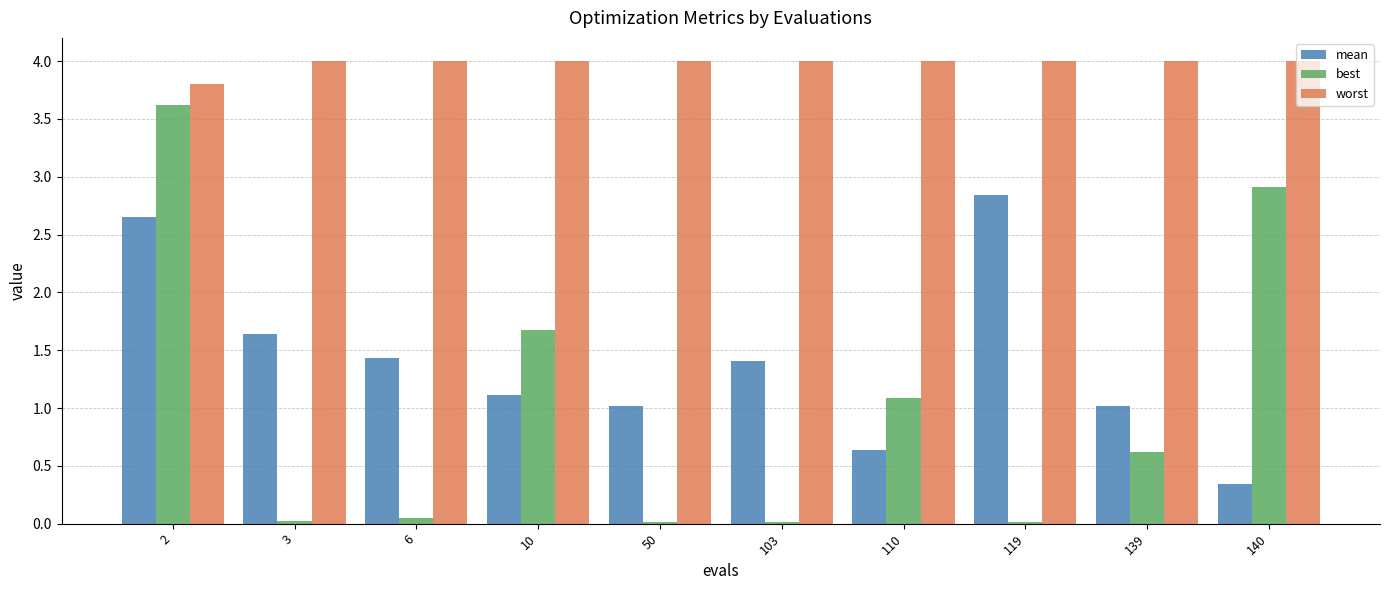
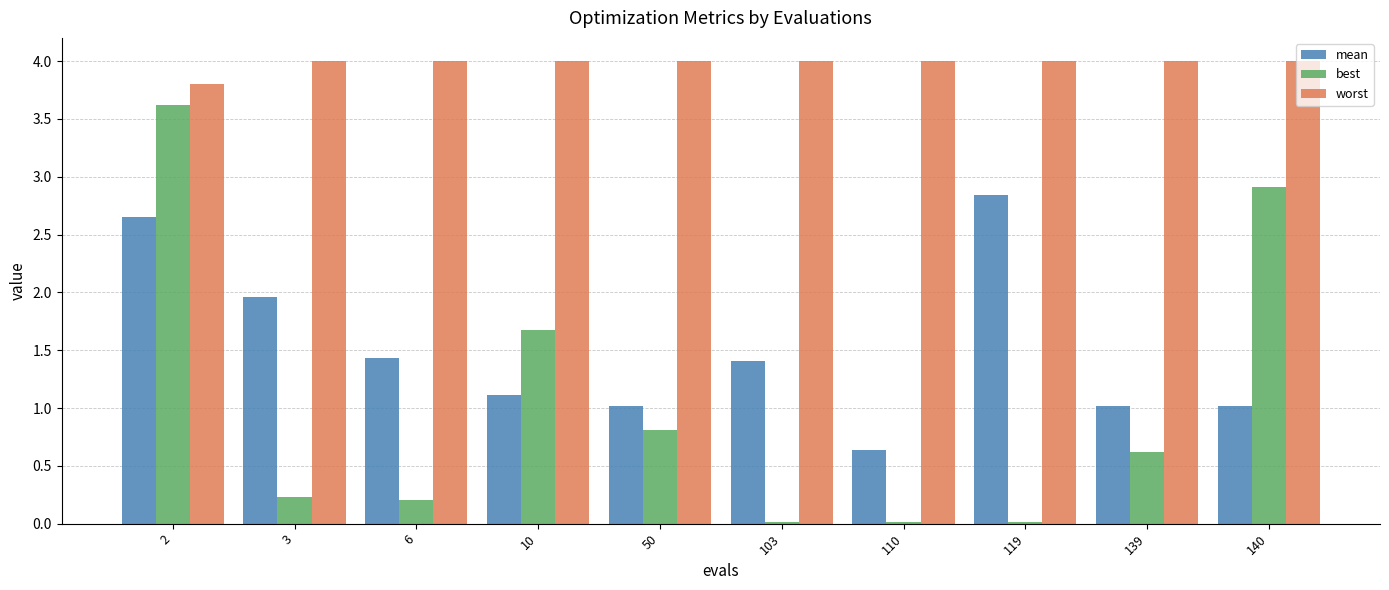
  {
    "mean": {
      "2": 2.65,
-     "3": 1.64,
+     "3": 1.96,
      "6": 1.43,
      "10": 1.11,
      "50": 1.02,
      "103": 1.41,
      "110": 0.64,
      "119": 2.84,
      "139": 1.02,
-     "140": 0.35
+     "140": 1.02
    },
    "best": {
      "2": 3.62,
-     "3": 0.02,
-     "6": 0.05,
+     "3": 0.23,
+     "6": 0.21,
      "10": 1.67,
-     "50": 0.01,
-     "110": 1.09,
+     "50": 0.81,
+     "110": 0.01,
      "139": 0.62,
      "140": 2.91
    },
    "worst": {
      "2": 3.81,
      "3": 4.00,
      "6": 4.00,
      "10": 4.00,
      "50": 4.00,
      "103": 4.00,
      "110": 4.00,
      "119": 4.00,
      "139": 4.00
    }
  }
